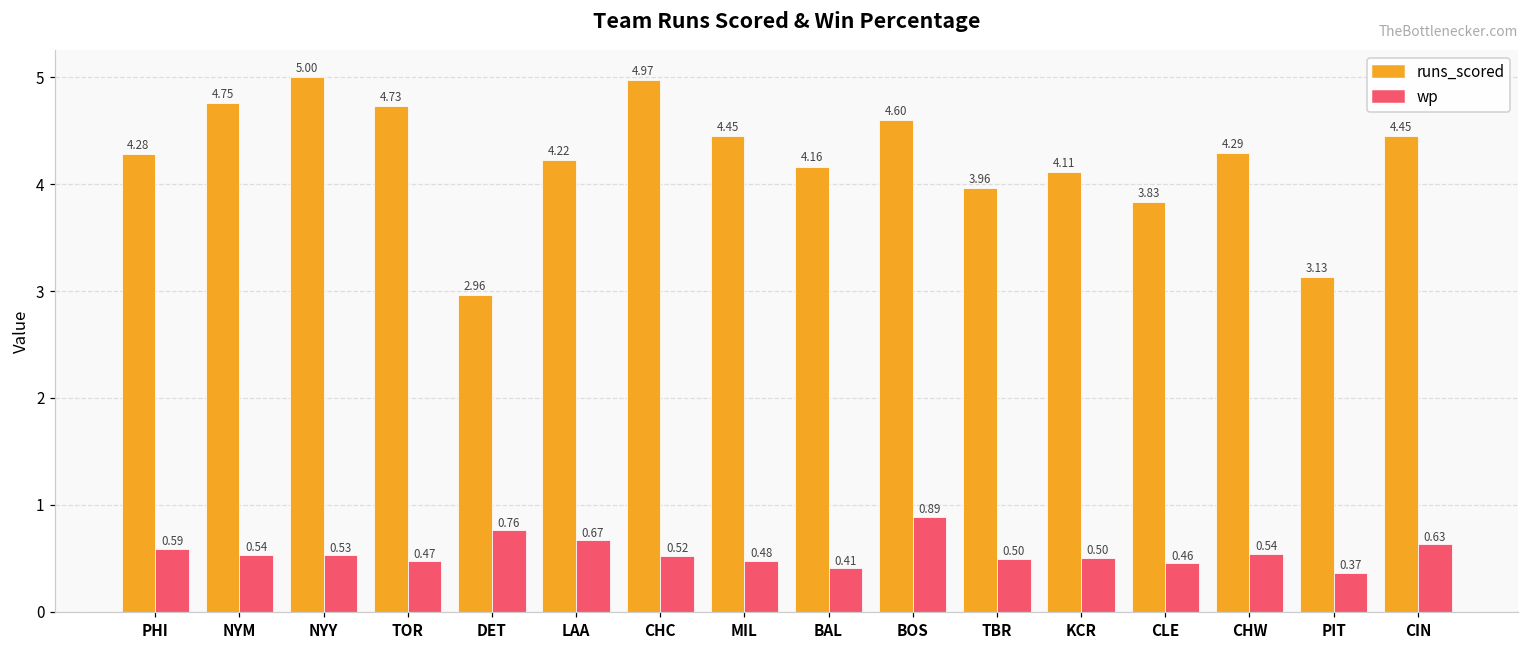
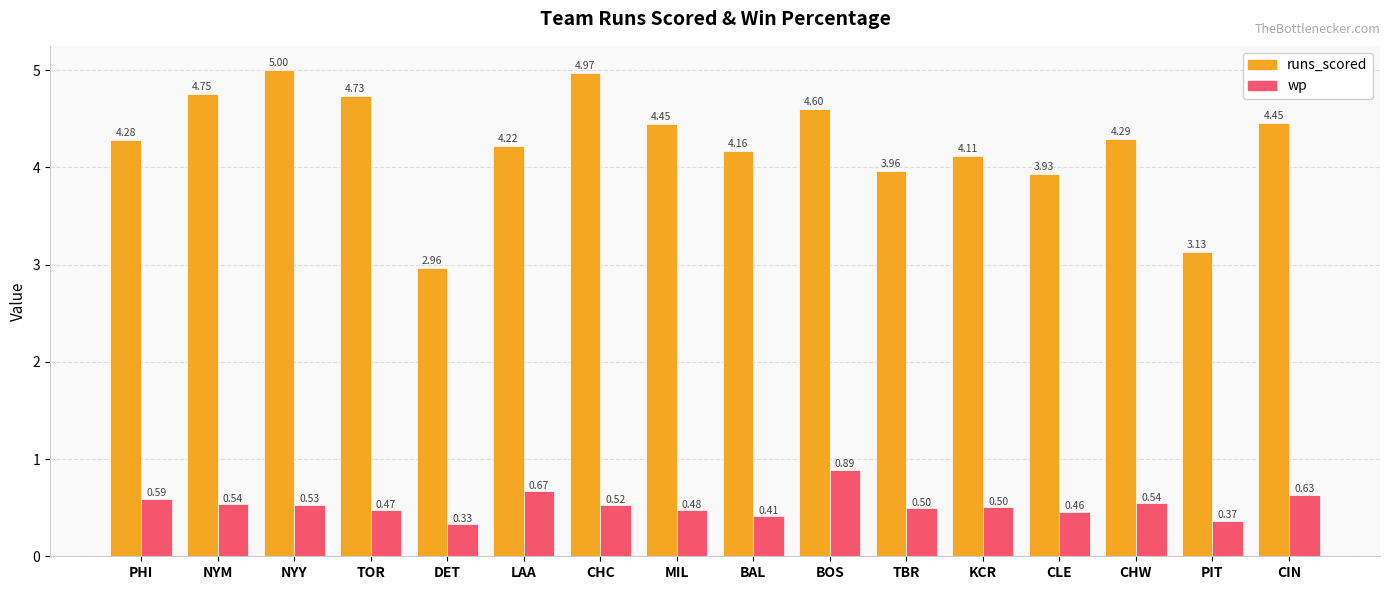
  {
    "runs_scored": {
      "PHI": 4.28,
      "NYM": 4.75,
      "NYY": 5.00,
      "TOR": 4.73,
      "DET": 2.96,
      "LAA": 4.22,
      "CHC": 4.97,
      "MIL": 4.45,
      "BAL": 4.16,
      "BOS": 4.60,
      "TBR": 3.96,
      "KCR": 4.11,
-     "CLE": 3.83,
+     "CLE": 3.93,
      "CHW": 4.29,
      "PIT": 3.13,
      "CIN": 4.45
    },
    "wp": {
      "PHI": 0.59,
      "NYM": 0.54,
      "NYY": 0.53,
      "TOR": 0.47,
-     "DET": 0.76,
+     "DET": 0.33,
      "LAA": 0.67,
      "CHC": 0.52,
      "MIL": 0.48,
      "BAL": 0.41,
      "BOS": 0.89,
      "TBR": 0.50,
      "KCR": 0.50,
      "CLE": 0.46,
      "CHW": 0.54,
      "PIT": 0.37,
      "CIN": 0.63
    }
  }
